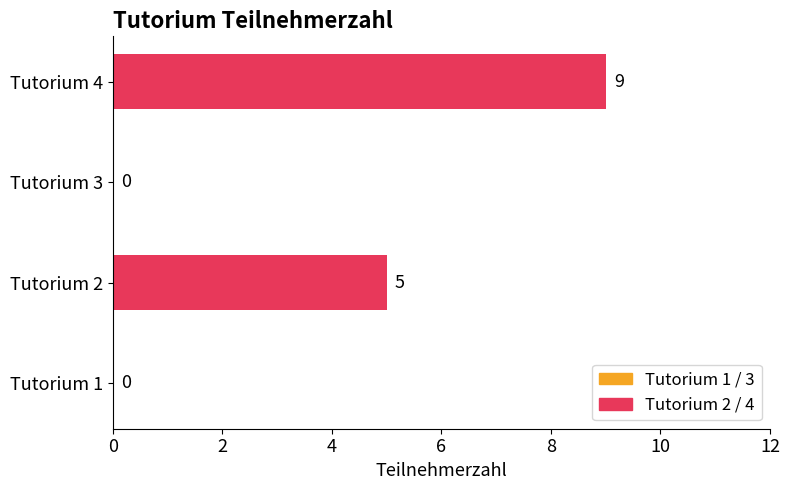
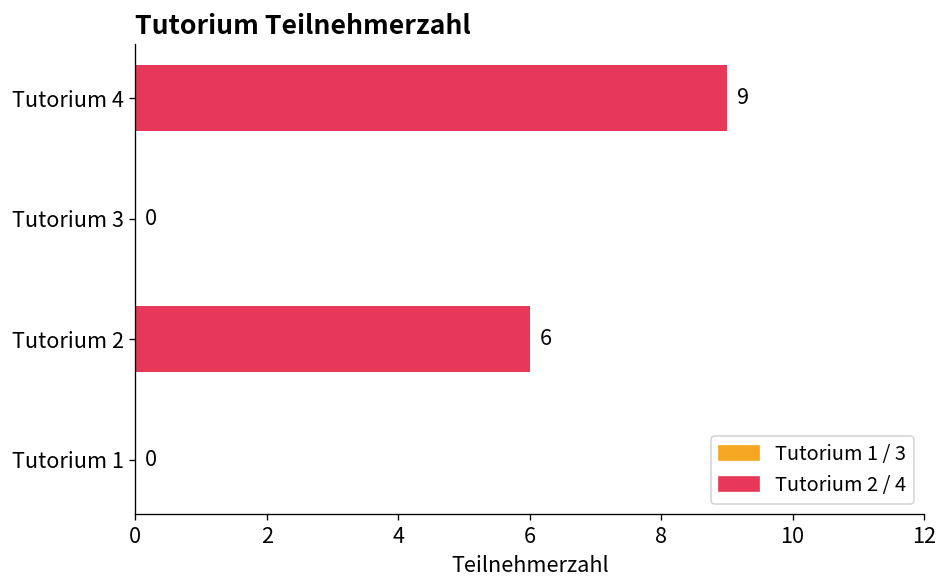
  {
    "Tutorium 4": 9,
    "Tutorium 3": 0,
-   "Tutorium 2": 5,
+   "Tutorium 2": 6,
    "Tutorium 1": 0
  }
